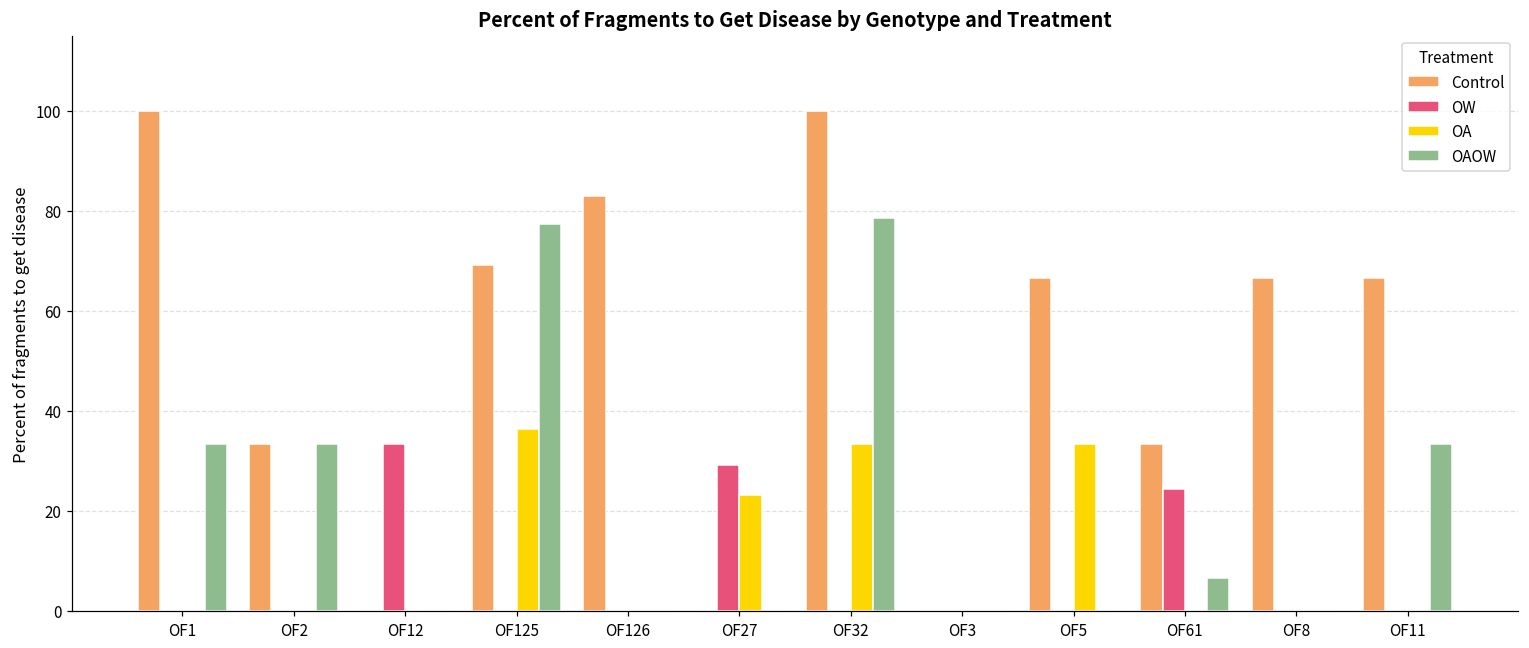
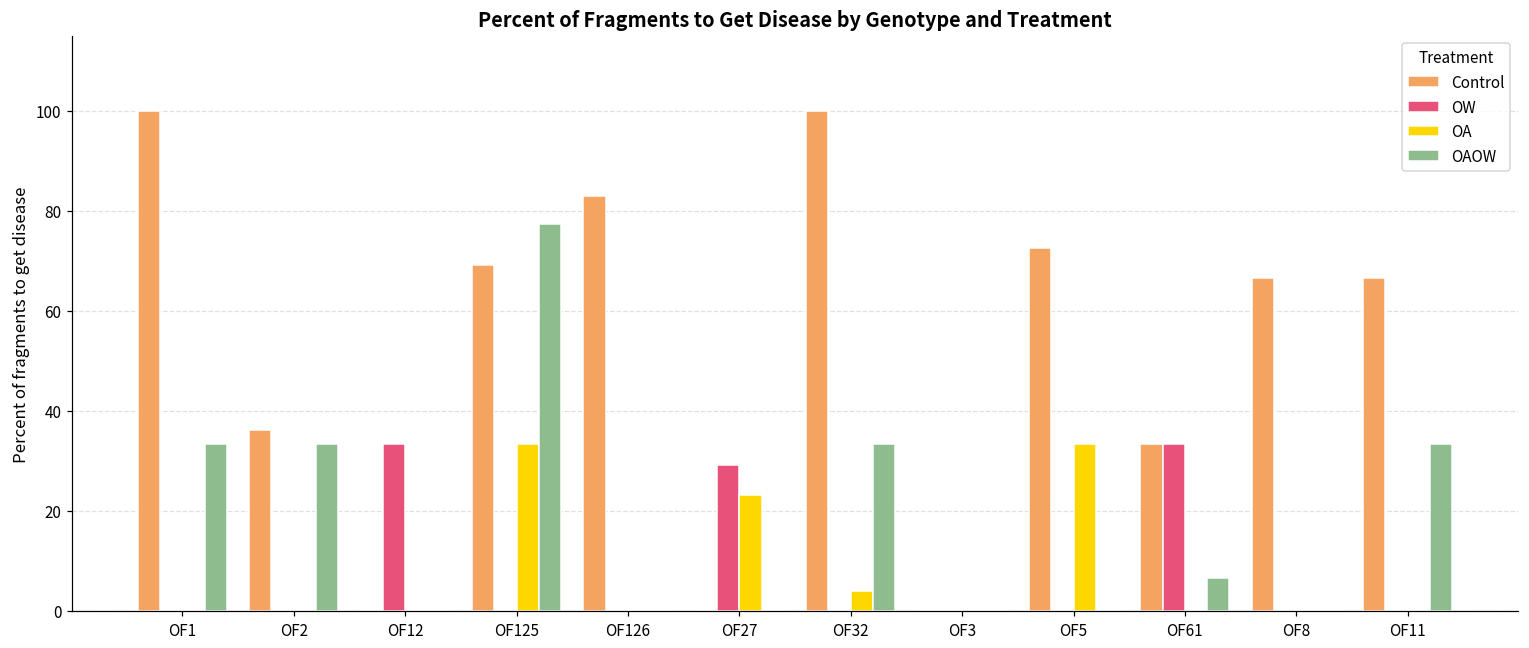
  {
    "Control": {
      "OF1": 100,
-     "OF2": 33,
+     "OF2": 36,
      "OF12": 0,
      "OF125": 69,
      "OF126": 83,
      "OF27": 0,
      "OF32": 100,
      "OF3": 0,
-     "OF5": 67,
+     "OF5": 73,
      "OF61": 33,
      "OF8": 67,
      "OF11": 67
    },
    "OW": {
      "OF1": 0,
      "OF2": 0,
      "OF12": 33,
      "OF125": 0,
      "OF126": 0,
      "OF27": 29,
      "OF32": 0,
      "OF3": 0,
      "OF5": 0,
-     "OF61": 24,
+     "OF61": 33,
      "OF8": 0,
      "OF11": 0
    },
    "OA": {
      "OF1": 0,
      "OF2": 0,
      "OF12": 0,
-     "OF125": 36,
+     "OF125": 33,
      "OF126": 0,
      "OF27": 23,
-     "OF32": 33,
+     "OF32": 4,
      "OF3": 0,
      "OF5": 33,
      "OF61": 0,
      "OF8": 0,
      "OF11": 0
    },
    "OAOW": {
      "OF1": 33,
      "OF2": 33,
      "OF12": 0,
      "OF125": 77,
      "OF126": 0,
      "OF27": 0,
-     "OF32": 79,
+     "OF32": 33,
      "OF3": 0,
      "OF5": 0,
      "OF61": 7,
      "OF8": 0,
      "OF11": 33
    }
  }
